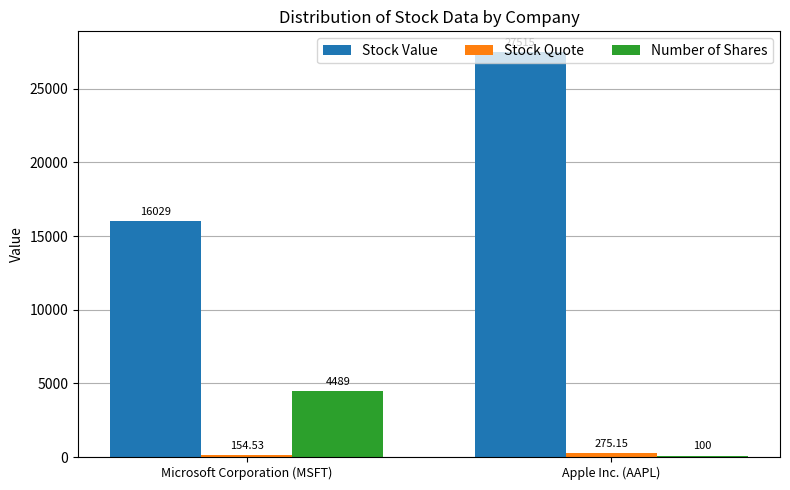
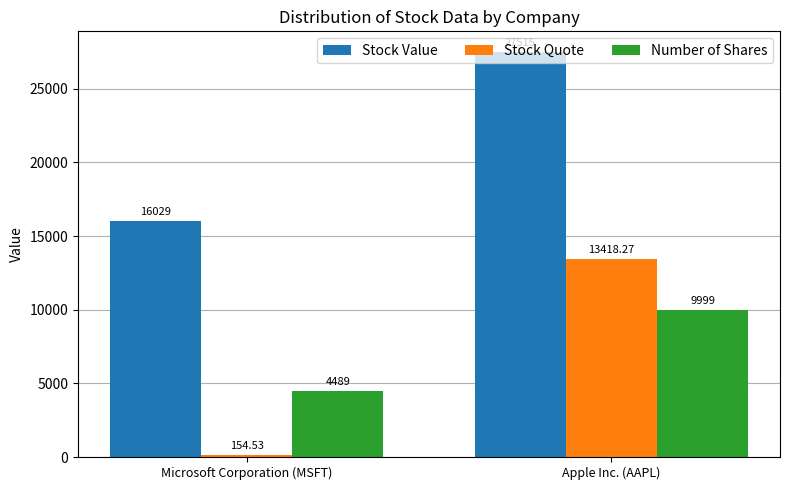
  {
    "Stock Value": {
      "Microsoft Corporation (MSFT)": 16029
    },
    "Stock Quote": {
      "Microsoft Corporation (MSFT)": 154.53,
-     "Apple Inc. (AAPL)": 275.15
+     "Apple Inc. (AAPL)": 13418.27
    },
    "Number of Shares": {
      "Microsoft Corporation (MSFT)": 4489,
-     "Apple Inc. (AAPL)": 100
+     "Apple Inc. (AAPL)": 9999
    }
  }
